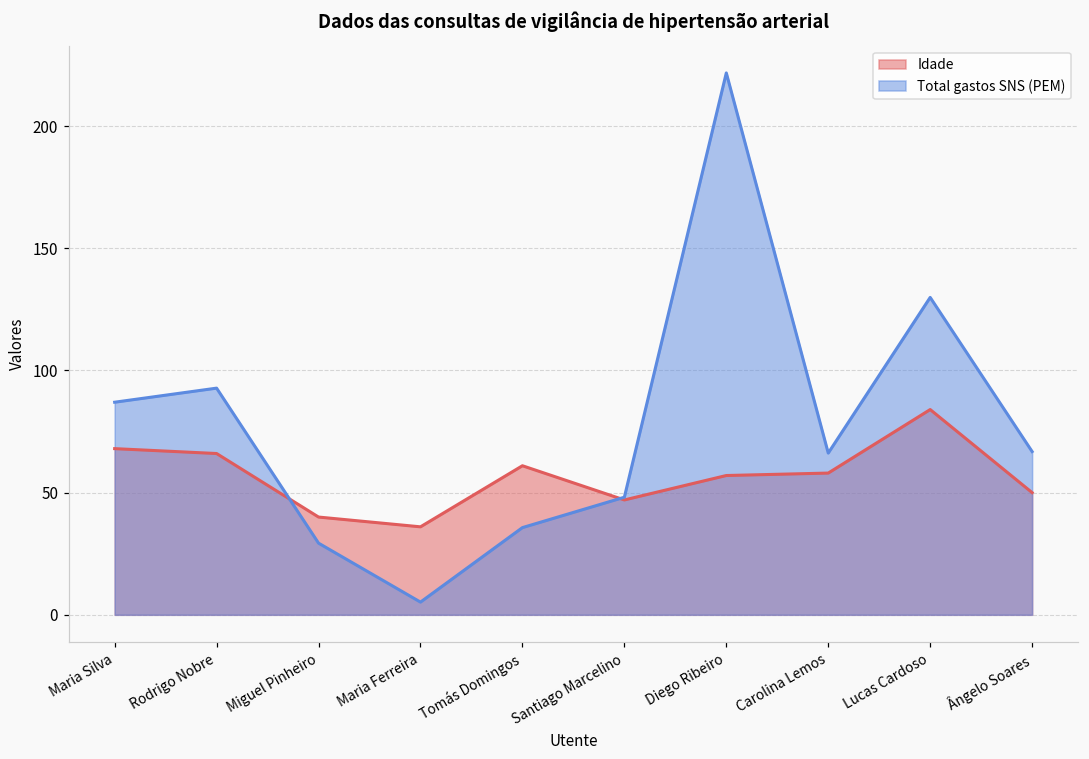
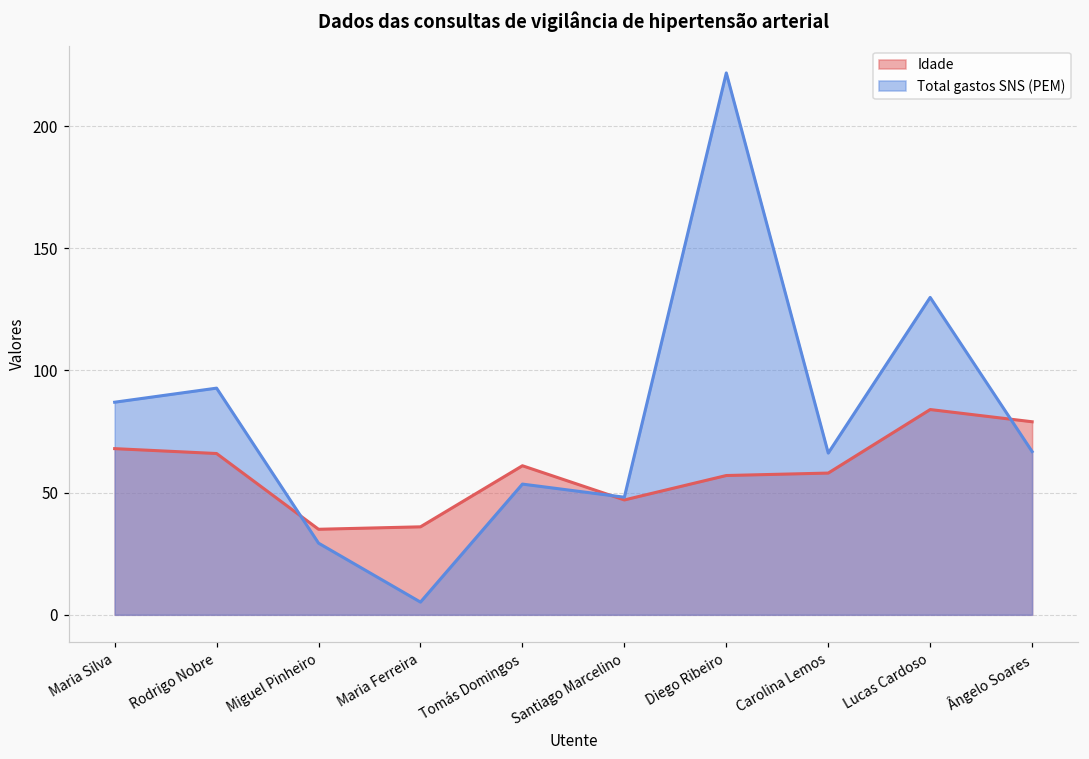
  {
    "Idade": {
      "Maria Silva": 68,
      "Rodrigo Nobre": 66,
-     "Miguel Pinheiro": 40,
+     "Miguel Pinheiro": 35,
      "Maria Ferreira": 36,
      "Tomás Domingos": 61,
      "Diego Ribeiro": 57,
      "Carolina Lemos": 58,
      "Lucas Cardoso": 84,
-     "Ângelo Soares": 50
+     "Ângelo Soares": 79
    },
    "Total gastos SNS (PEM)": {
      "Maria Silva": 87,
      "Rodrigo Nobre": 93,
      "Miguel Pinheiro": 29,
      "Maria Ferreira": 5,
-     "Tomás Domingos": 36,
+     "Tomás Domingos": 53,
      "Diego Ribeiro": 222,
      "Carolina Lemos": 66,
      "Lucas Cardoso": 130,
      "Ângelo Soares": 67
    }
  }
